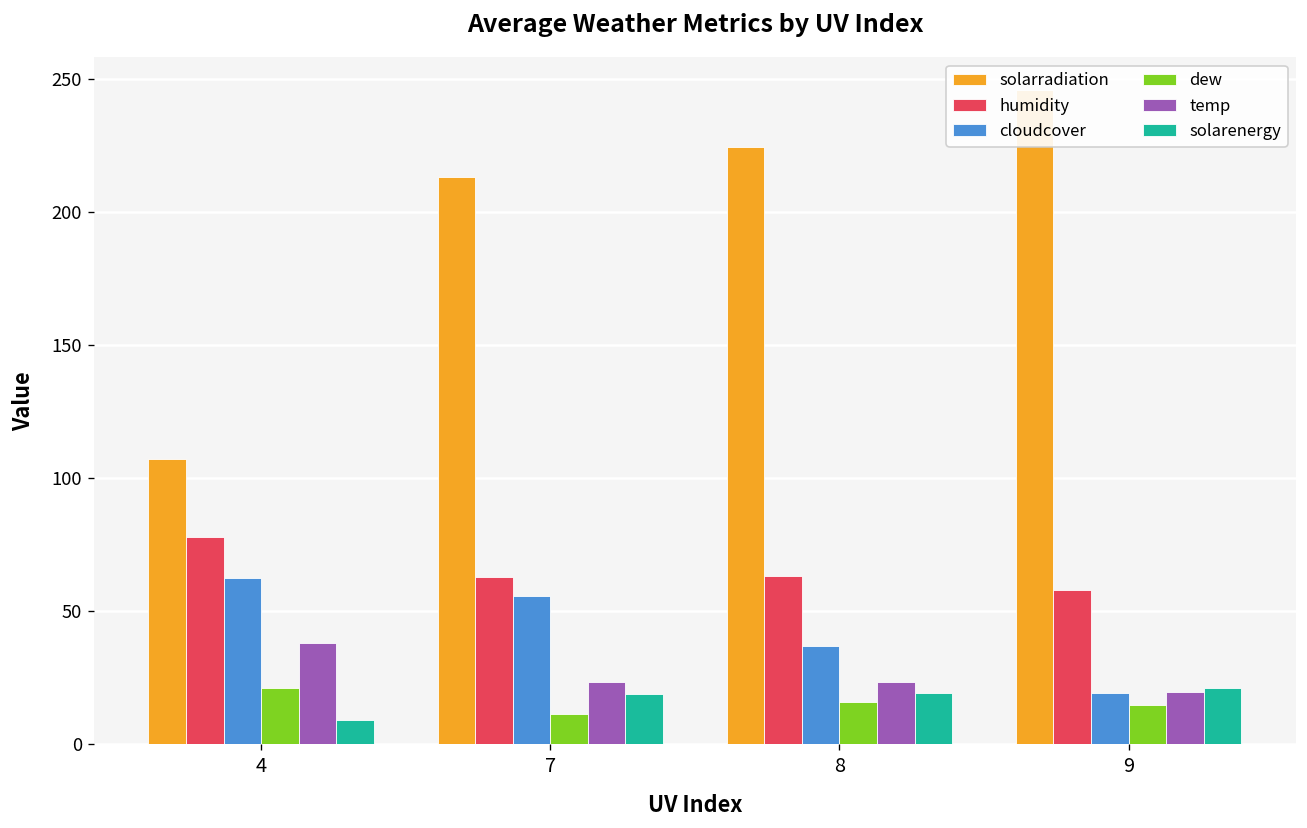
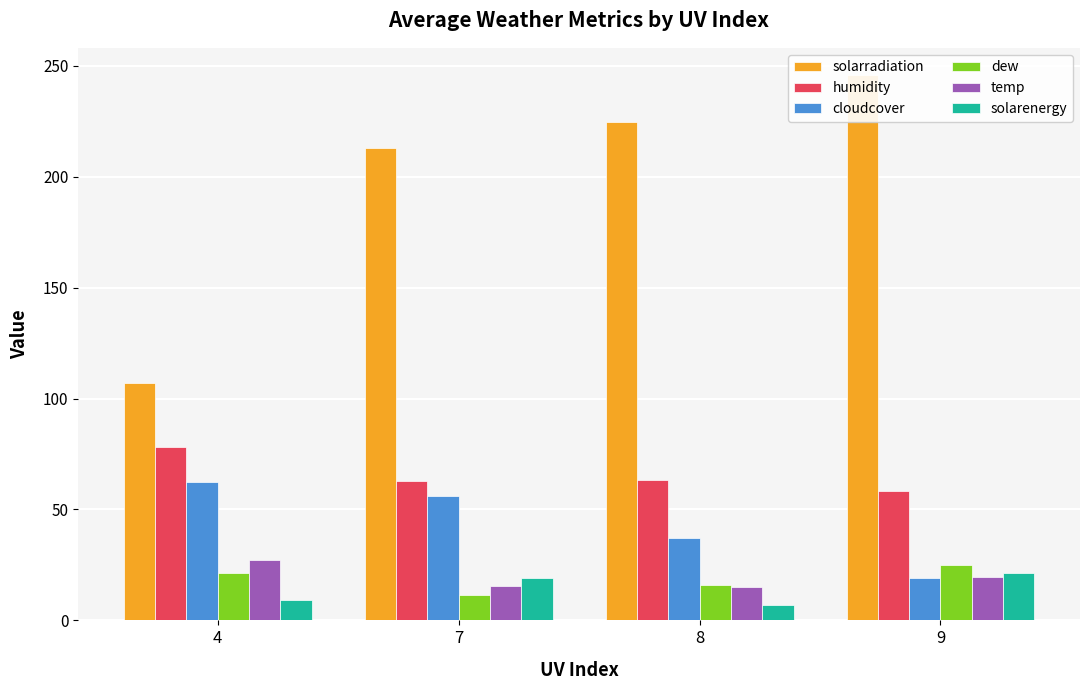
  {
    "solarradiation": {
      "4": 107,
      "7": 213,
      "8": 224
    },
    "humidity": {
      "4": 78,
      "7": 63,
      "8": 63,
      "9": 58
    },
    "cloudcover": {
      "4": 62,
      "7": 56,
      "8": 37,
      "9": 19
    },
    "dew": {
      "4": 21,
      "7": 12,
      "8": 16,
-     "9": 15
+     "9": 25
    },
    "temp": {
-     "4": 38,
-     "7": 23,
-     "8": 23,
+     "4": 27,
+     "7": 16,
+     "8": 15,
      "9": 20
    },
    "solarenergy": {
      "4": 9,
      "7": 19,
-     "8": 19,
+     "8": 7,
      "9": 21
    }
  }
